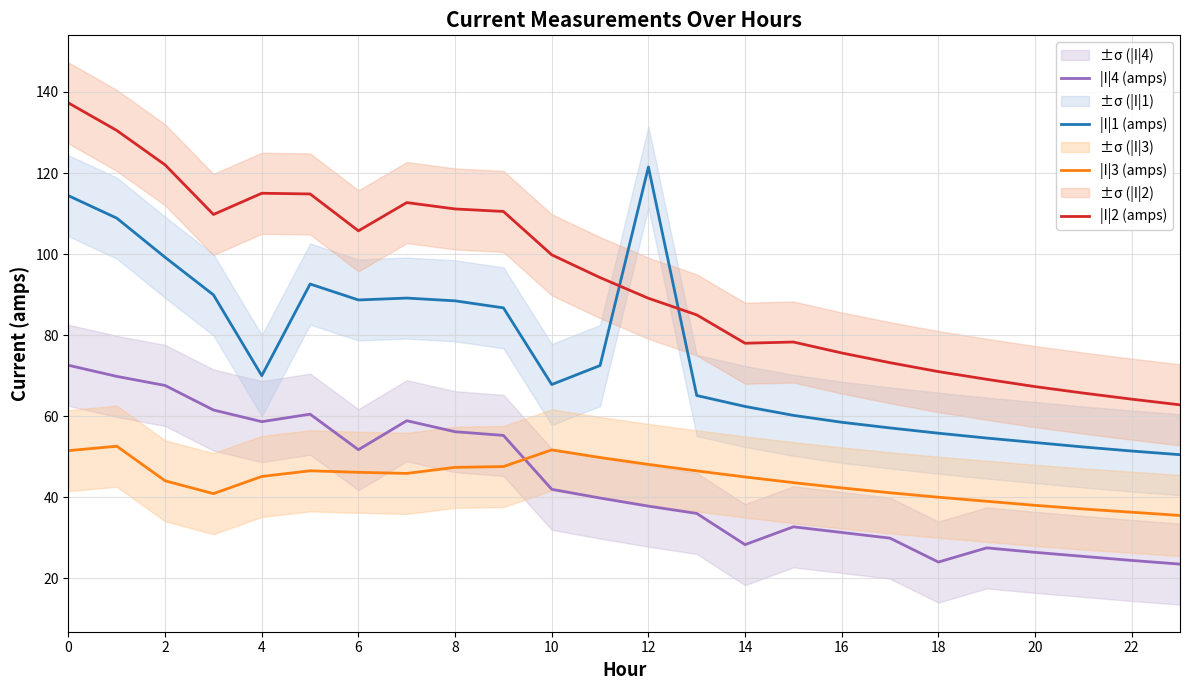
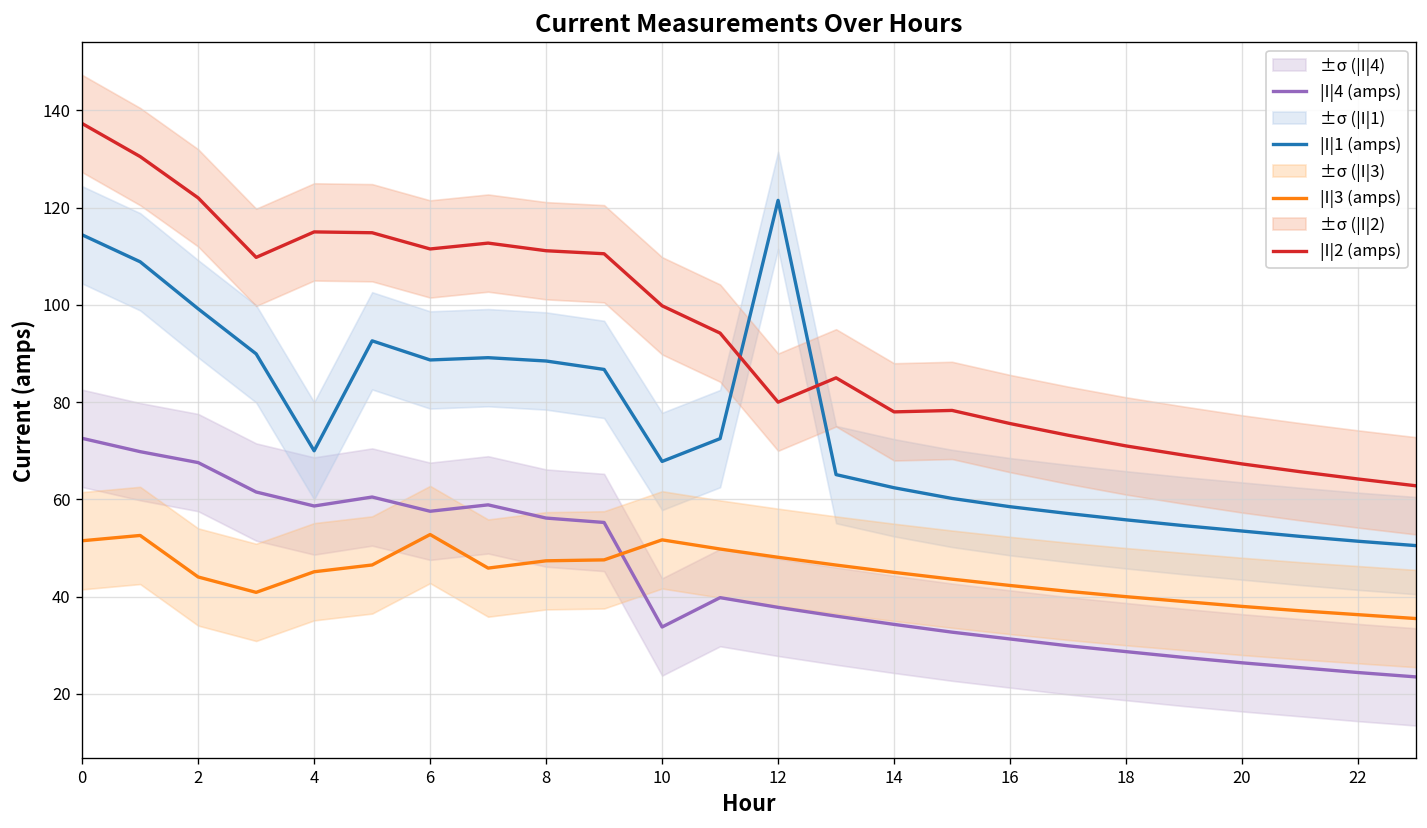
  {
    "|I|4 (amps)": {
      "0": 73,
      "2": 68,
      "4": 59,
-     "6": 52,
+     "6": 58,
      "8": 56,
-     "10": 42,
+     "10": 34,
      "12": 38,
-     "14": 28,
+     "14": 34,
      "16": 31,
-     "18": 24,
+     "18": 29,
      "20": 26,
      "22": 24
    },
    "|I|1 (amps)": {
      "0": 114,
      "2": 99,
      "4": 70,
      "6": 89,
      "8": 88,
      "10": 68,
      "12": 122,
      "14": 62,
      "16": 59,
      "18": 56,
      "20": 54,
      "22": 51
    },
    "|I|3 (amps)": {
      "0": 51,
      "2": 44,
      "4": 45,
-     "6": 46,
+     "6": 53,
      "8": 47,
      "14": 45,
      "16": 42,
      "18": 40,
      "20": 38,
      "22": 36
    },
    "|I|2 (amps)": {
      "0": 137,
      "2": 122,
      "4": 115,
-     "6": 106,
+     "6": 112,
      "8": 111,
      "10": 100,
-     "12": 89,
+     "12": 80,
      "14": 78,
      "16": 76,
      "18": 71,
      "20": 67,
      "22": 64
    }
  }
